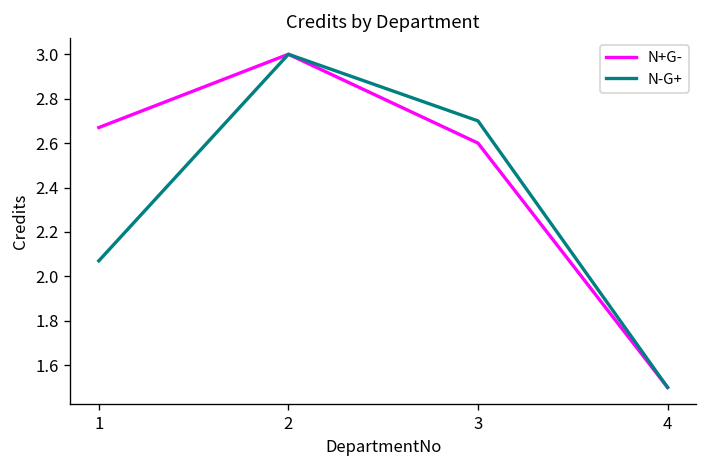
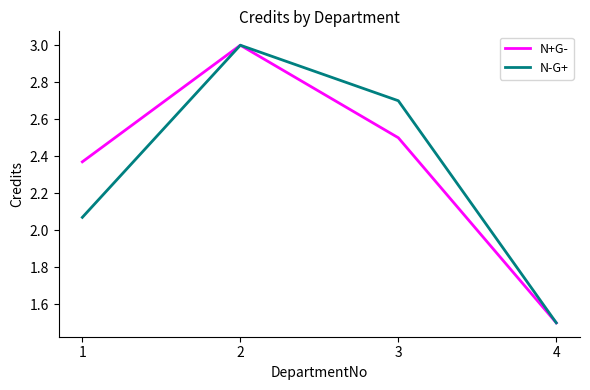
  {
    "N+G-": {
-     "1": 2.67,
-     "3": 2.6
+     "1": 2.37,
+     "3": 2.5
    },
    "N-G+": {
      "1": 2.07,
      "3": 2.70
    }
  }
